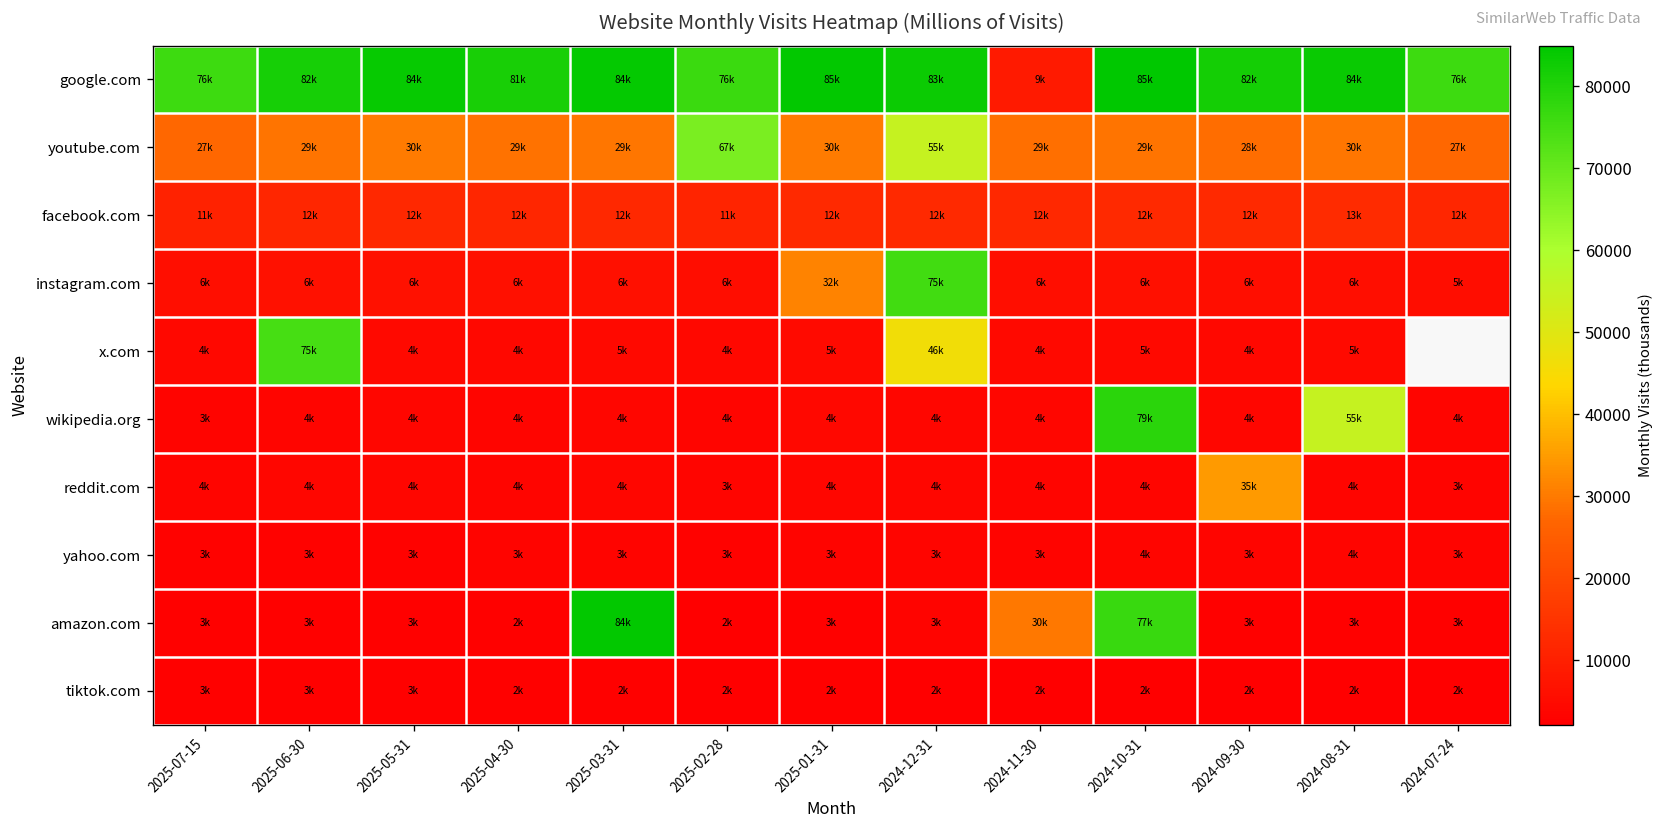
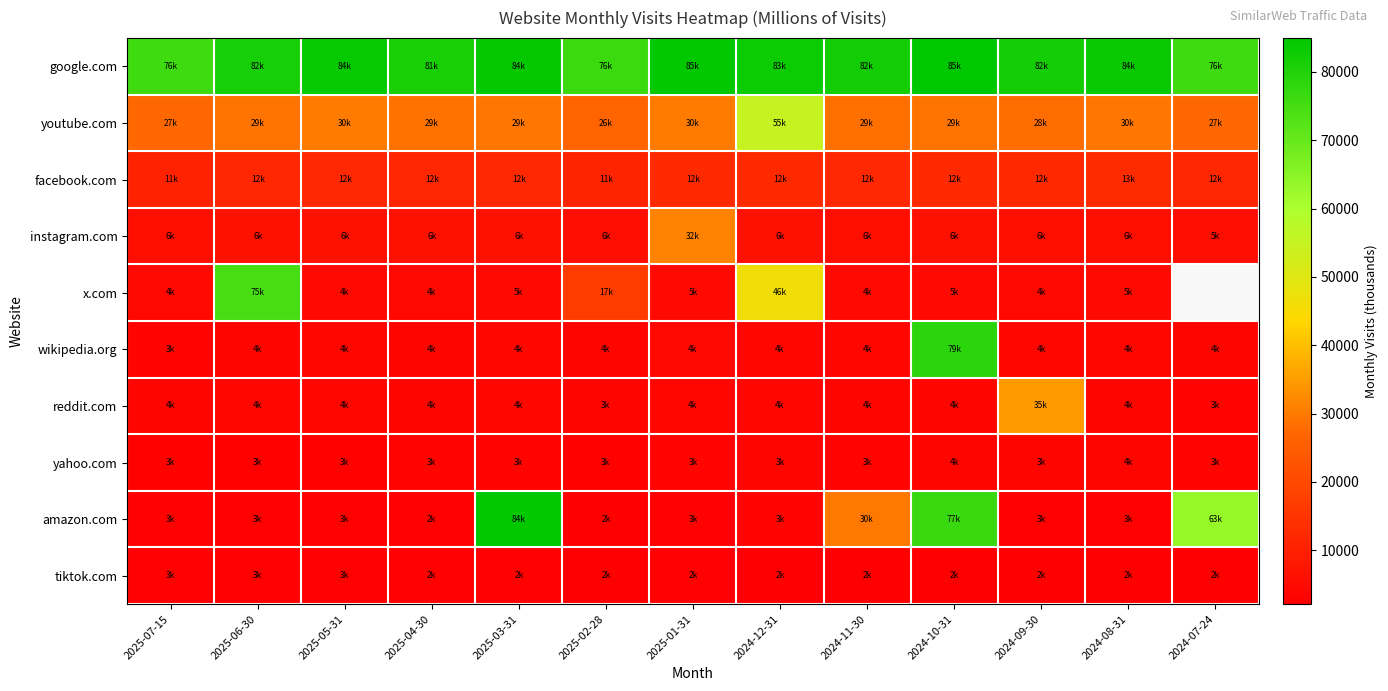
  {
    "google.com": {
      "2025-07-15": "76k",
      "2025-06-30": "82k",
      "2025-05-31": "84k",
      "2025-04-30": "81k",
      "2025-03-31": "84k",
      "2025-02-28": "76k",
      "2025-01-31": "85k",
      "2024-12-31": "83k",
-     "2024-11-30": "9k",
+     "2024-11-30": "82k",
      "2024-10-31": "85k",
      "2024-09-30": "82k",
      "2024-08-31": "84k",
      "2024-07-24": "76k"
    },
    "youtube.com": {
      "2025-07-15": "27k",
      "2025-06-30": "29k",
      "2025-05-31": "30k",
      "2025-04-30": "29k",
      "2025-03-31": "29k",
-     "2025-02-28": "67k",
+     "2025-02-28": "26k",
      "2025-01-31": "30k",
      "2024-12-31": "55k",
      "2024-11-30": "29k",
      "2024-10-31": "29k",
      "2024-09-30": "28k",
      "2024-08-31": "30k",
      "2024-07-24": "27k"
    },
    "facebook.com": {
      "2025-07-15": "11k",
      "2025-06-30": "12k",
      "2025-05-31": "12k",
      "2025-04-30": "12k",
      "2025-03-31": "12k",
      "2025-02-28": "11k",
      "2025-01-31": "12k",
      "2024-12-31": "12k",
      "2024-11-30": "12k",
      "2024-10-31": "12k",
      "2024-09-30": "12k",
      "2024-08-31": "13k",
      "2024-07-24": "12k"
    },
    "instagram.com": {
      "2025-07-15": "6k",
      "2025-06-30": "6k",
      "2025-05-31": "6k",
      "2025-04-30": "6k",
      "2025-03-31": "6k",
      "2025-02-28": "6k",
      "2025-01-31": "32k",
-     "2024-12-31": "75k",
+     "2024-12-31": "6k",
      "2024-11-30": "6k",
      "2024-10-31": "6k",
      "2024-09-30": "6k",
      "2024-08-31": "6k",
      "2024-07-24": "5k"
    },
    "x.com": {
      "2025-07-15": "4k",
      "2025-06-30": "75k",
      "2025-05-31": "4k",
      "2025-04-30": "4k",
      "2025-03-31": "5k",
-     "2025-02-28": "4k",
+     "2025-02-28": "17k",
      "2025-01-31": "5k",
      "2024-12-31": "46k",
      "2024-11-30": "4k",
      "2024-10-31": "5k",
      "2024-09-30": "4k",
      "2024-08-31": "5k"
    },
    "wikipedia.org": {
      "2025-07-15": "3k",
      "2025-06-30": "4k",
      "2025-05-31": "4k",
      "2025-04-30": "4k",
      "2025-03-31": "4k",
      "2025-02-28": "4k",
      "2025-01-31": "4k",
      "2024-12-31": "4k",
      "2024-11-30": "4k",
      "2024-10-31": "79k",
      "2024-09-30": "4k",
-     "2024-08-31": "55k",
+     "2024-08-31": "4k",
      "2024-07-24": "4k"
    },
    "reddit.com": {
      "2025-07-15": "4k",
      "2025-06-30": "4k",
      "2025-05-31": "4k",
      "2025-04-30": "4k",
      "2025-03-31": "4k",
      "2025-02-28": "3k",
      "2025-01-31": "4k",
      "2024-12-31": "4k",
      "2024-11-30": "4k",
      "2024-10-31": "4k",
      "2024-09-30": "35k",
      "2024-08-31": "4k",
      "2024-07-24": "3k"
    },
    "yahoo.com": {
      "2025-07-15": "3k",
      "2025-06-30": "3k",
      "2025-05-31": "3k",
      "2025-04-30": "3k",
      "2025-03-31": "3k",
      "2025-02-28": "3k",
      "2025-01-31": "3k",
      "2024-12-31": "3k",
      "2024-11-30": "3k",
      "2024-10-31": "4k",
      "2024-09-30": "3k",
      "2024-08-31": "4k",
      "2024-07-24": "3k"
    },
    "amazon.com": {
      "2025-07-15": "3k",
      "2025-06-30": "3k",
      "2025-05-31": "3k",
      "2025-04-30": "2k",
      "2025-03-31": "84k",
      "2025-02-28": "2k",
      "2025-01-31": "3k",
      "2024-12-31": "3k",
      "2024-11-30": "30k",
      "2024-10-31": "77k",
      "2024-09-30": "3k",
      "2024-08-31": "3k",
-     "2024-07-24": "3k"
+     "2024-07-24": "63k"
    },
    "tiktok.com": {
      "2025-07-15": "3k",
      "2025-06-30": "3k",
      "2025-05-31": "3k",
      "2025-04-30": "2k",
      "2025-03-31": "2k",
      "2025-02-28": "2k",
      "2025-01-31": "2k",
      "2024-12-31": "2k",
      "2024-11-30": "2k",
      "2024-10-31": "2k",
      "2024-09-30": "2k",
      "2024-08-31": "2k",
      "2024-07-24": "2k"
    }
  }
